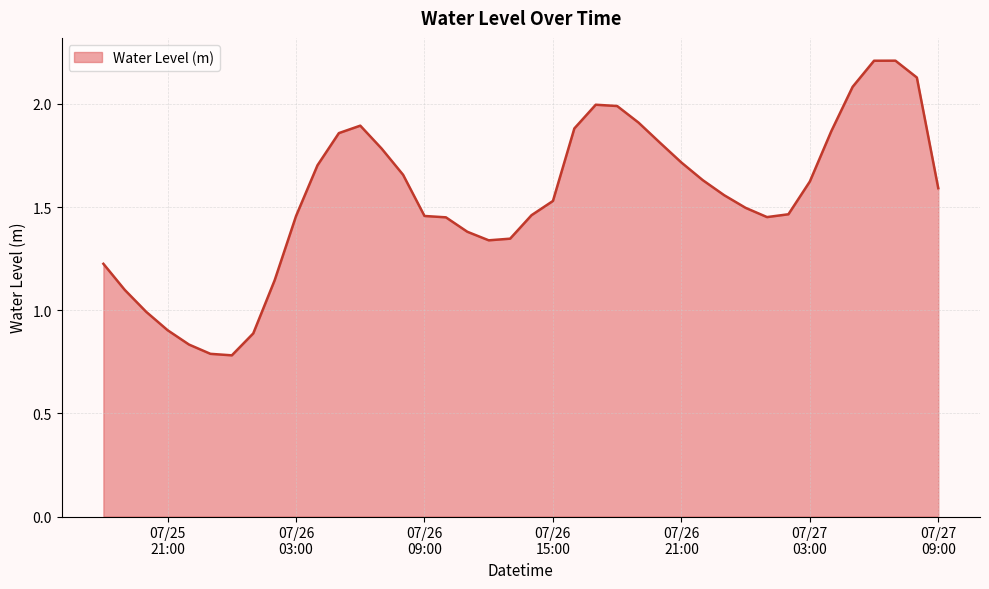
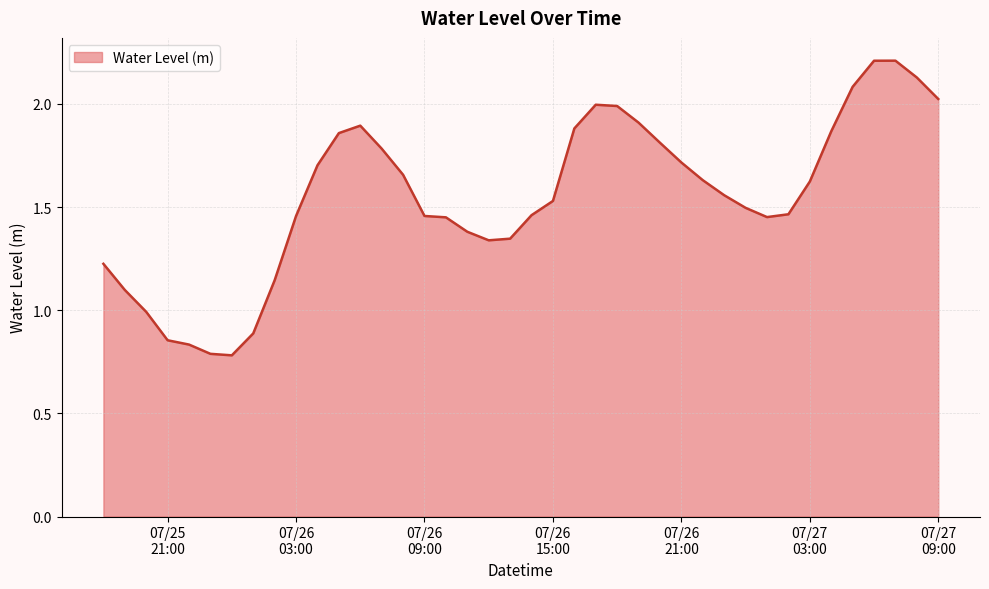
  {
-   "07/25 21:00": 0.90,
+   "07/25 21:00": 0.85,
    "07/26 03:00": 1.46,
    "07/26 09:00": 1.46,
    "07/26 15:00": 1.53,
    "07/26 21:00": 1.72,
    "07/27 03:00": 1.62,
-   "07/27 09:00": 1.59
+   "07/27 09:00": 2.02
  }
